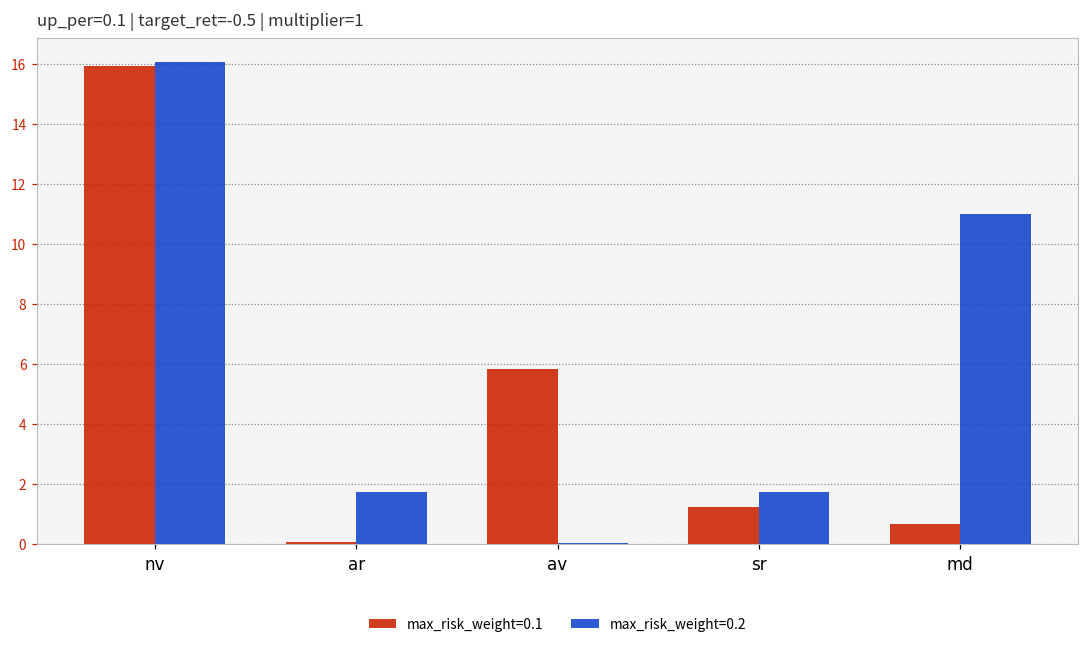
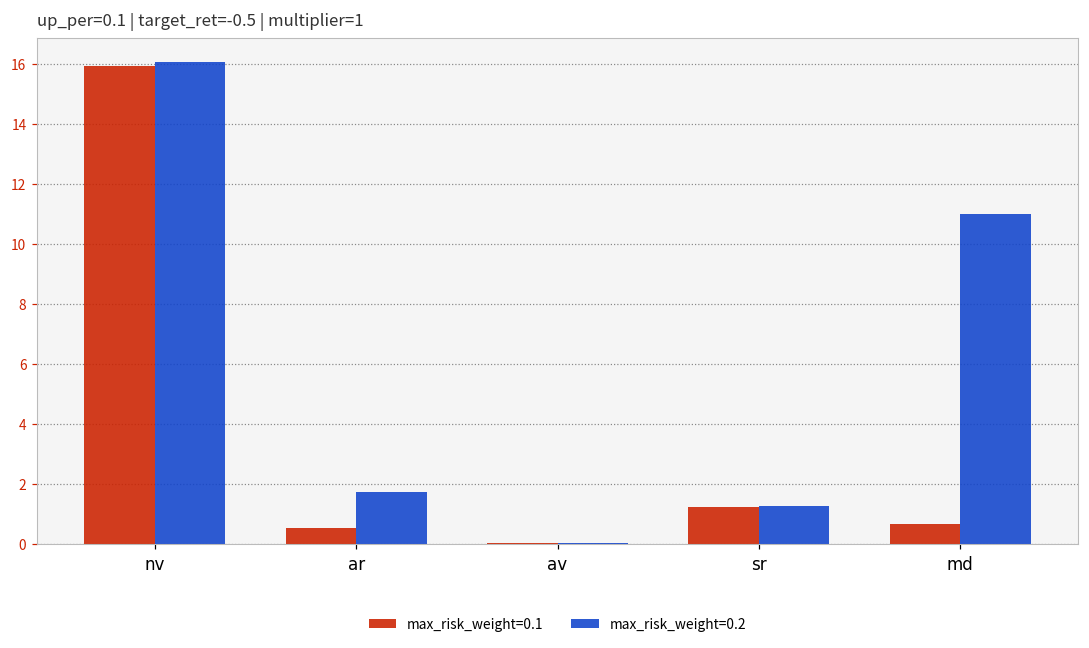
  {
    "max_risk_weight=0.1": {
      "nv": 15.9,
-     "ar": 0.1,
-     "av": 5.8,
+     "ar": 0.5,
+     "av": 0.0,
      "sr": 1.2,
      "md": 0.7
    },
    "max_risk_weight=0.2": {
      "nv": 16.1,
      "ar": 1.7,
-     "sr": 1.7,
+     "sr": 1.3,
      "md": 11.0
    }
  }
